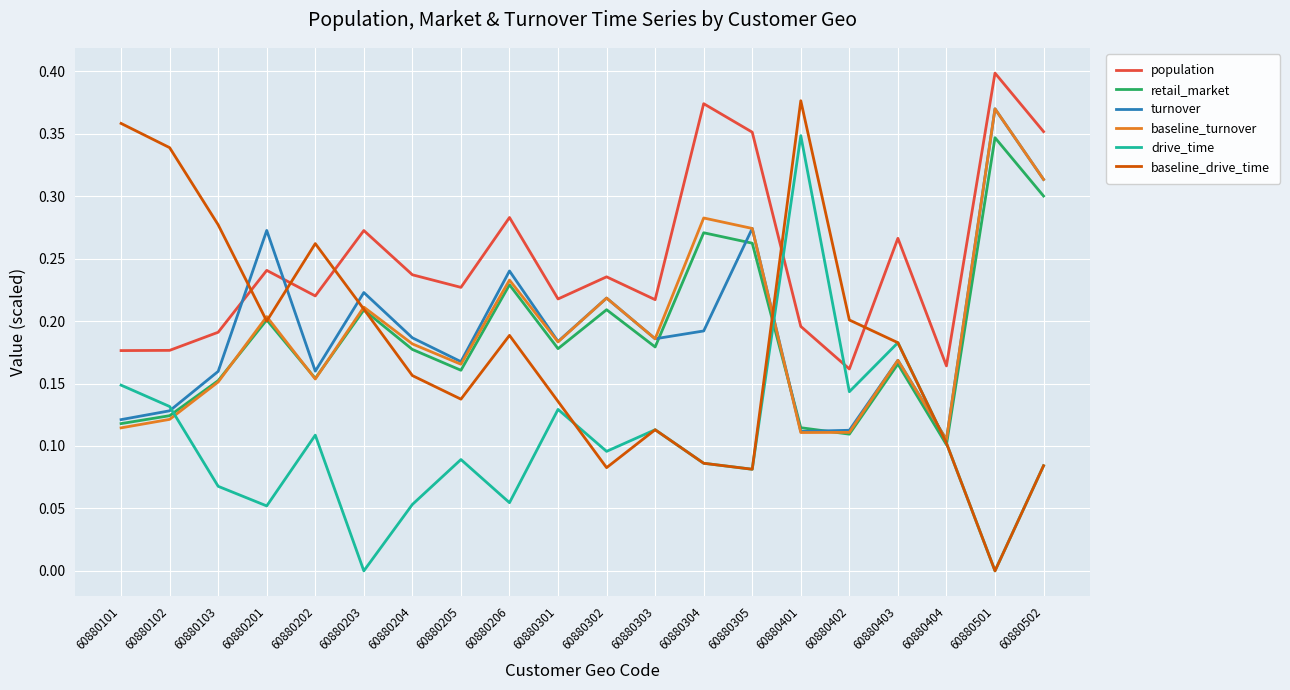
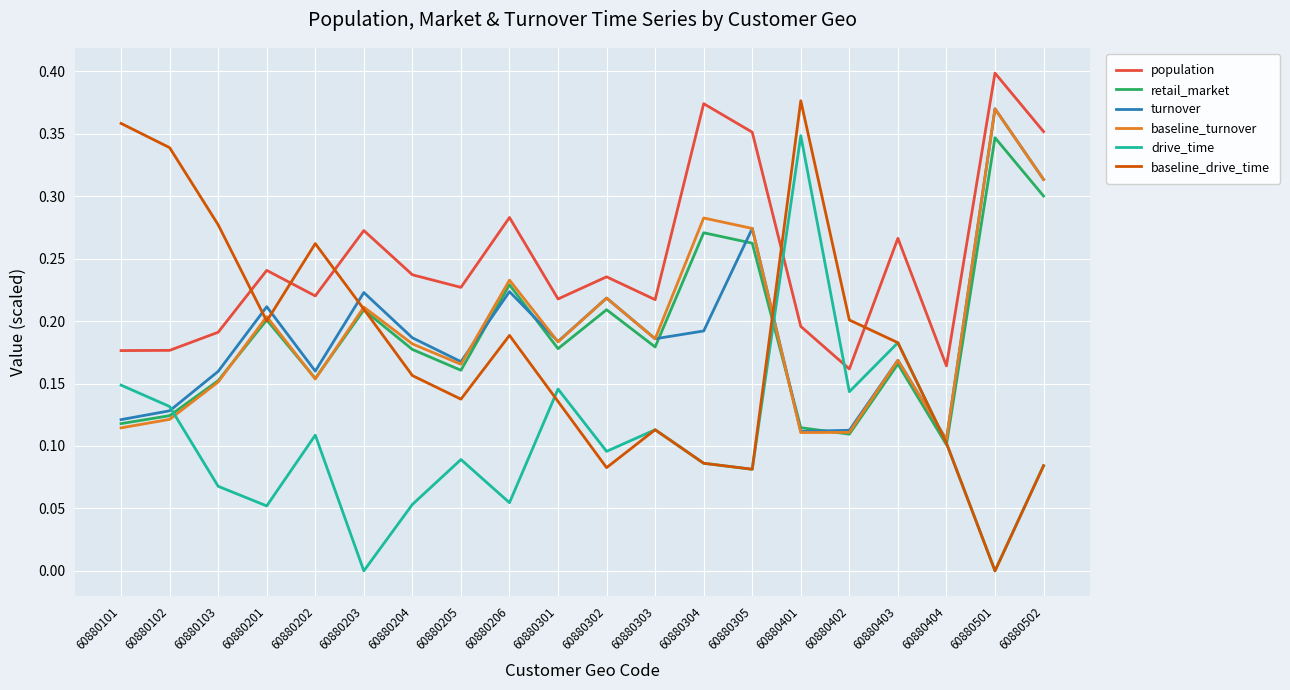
  {
    "retail_market": {
      "60880101": 0.118,
      "60880102": 0.124,
      "60880204": 0.177,
      "60880205": 0.161,
      "60880206": 0.229,
      "60880301": 0.178,
      "60880302": 0.209,
      "60880303": 0.179,
      "60880304": 0.271,
      "60880305": 0.262,
      "60880401": 0.115,
      "60880403": 0.166,
      "60880501": 0.347,
      "60880502": 0.300
    },
    "turnover": {
      "60880101": 0.121,
      "60880102": 0.128,
      "60880103": 0.160,
-     "60880201": 0.273,
+     "60880201": 0.212,
      "60880202": 0.160,
      "60880203": 0.223,
      "60880204": 0.187,
-     "60880206": 0.240,
+     "60880206": 0.224,
      "60880304": 0.192
    },
    "drive_time": {
      "60880101": 0.149,
      "60880102": 0.132,
      "60880103": 0.068,
      "60880201": 0.052,
      "60880202": 0.109,
      "60880203": 0.000,
      "60880204": 0.053,
      "60880205": 0.089,
      "60880206": 0.055,
-     "60880301": 0.129,
+     "60880301": 0.146,
      "60880302": 0.096,
      "60880401": 0.348,
      "60880402": 0.143
    }
  }
